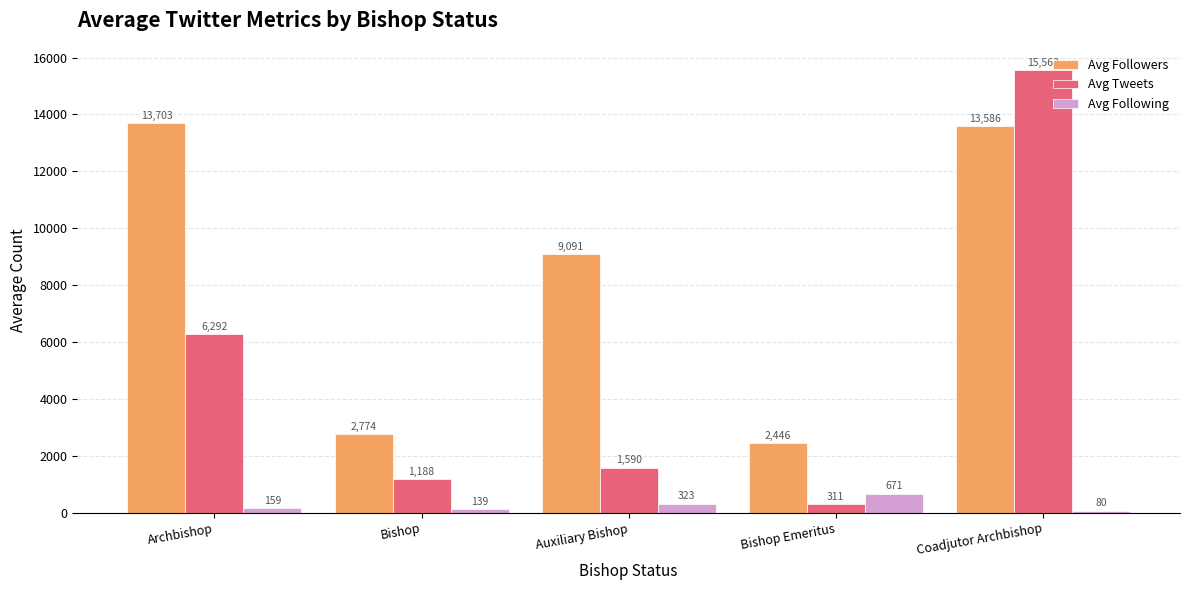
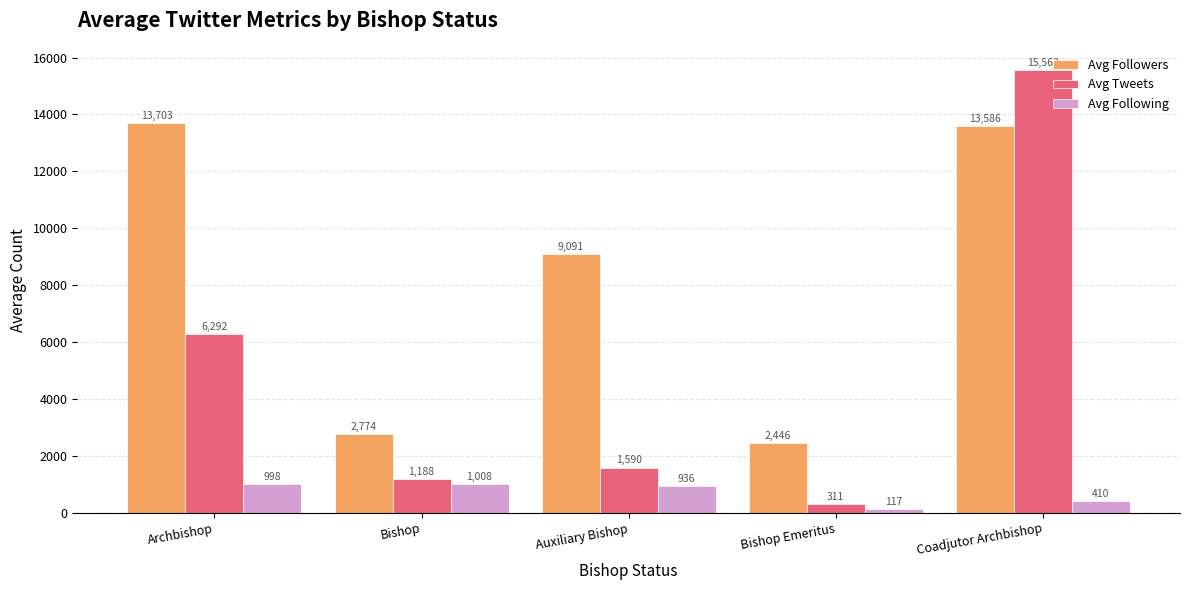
  {
    "Avg Followers": {
      "Archbishop": "13,703",
      "Bishop": "2,774",
      "Auxiliary Bishop": "9,091",
      "Bishop Emeritus": "2,446",
      "Coadjutor Archbishop": "13,586"
    },
    "Avg Tweets": {
      "Archbishop": "6,292",
      "Bishop": "1,188",
      "Auxiliary Bishop": "1,590",
      "Bishop Emeritus": "311",
      "Coadjutor Archbishop": "15,563"
    },
    "Avg Following": {
-     "Archbishop": "159",
-     "Bishop": "139",
-     "Auxiliary Bishop": "323",
-     "Bishop Emeritus": "671",
-     "Coadjutor Archbishop": "80"
+     "Archbishop": "998",
+     "Bishop": "1,008",
+     "Auxiliary Bishop": "936",
+     "Bishop Emeritus": "117",
+     "Coadjutor Archbishop": "410"
    }
  }
